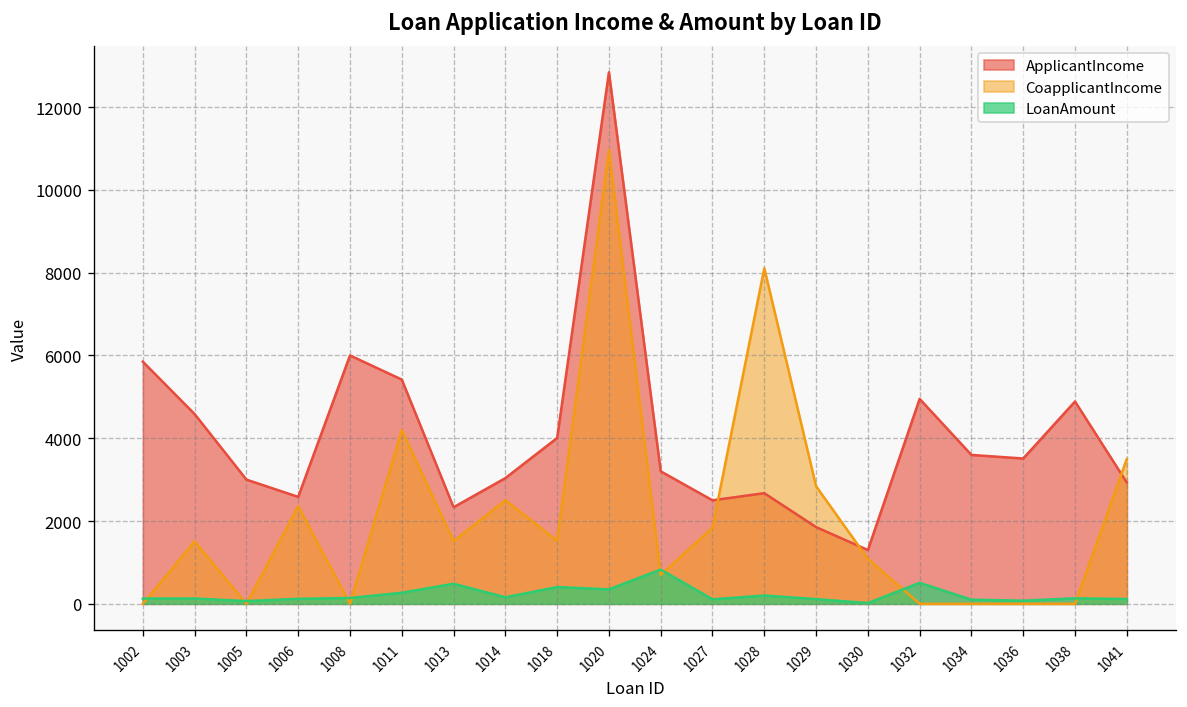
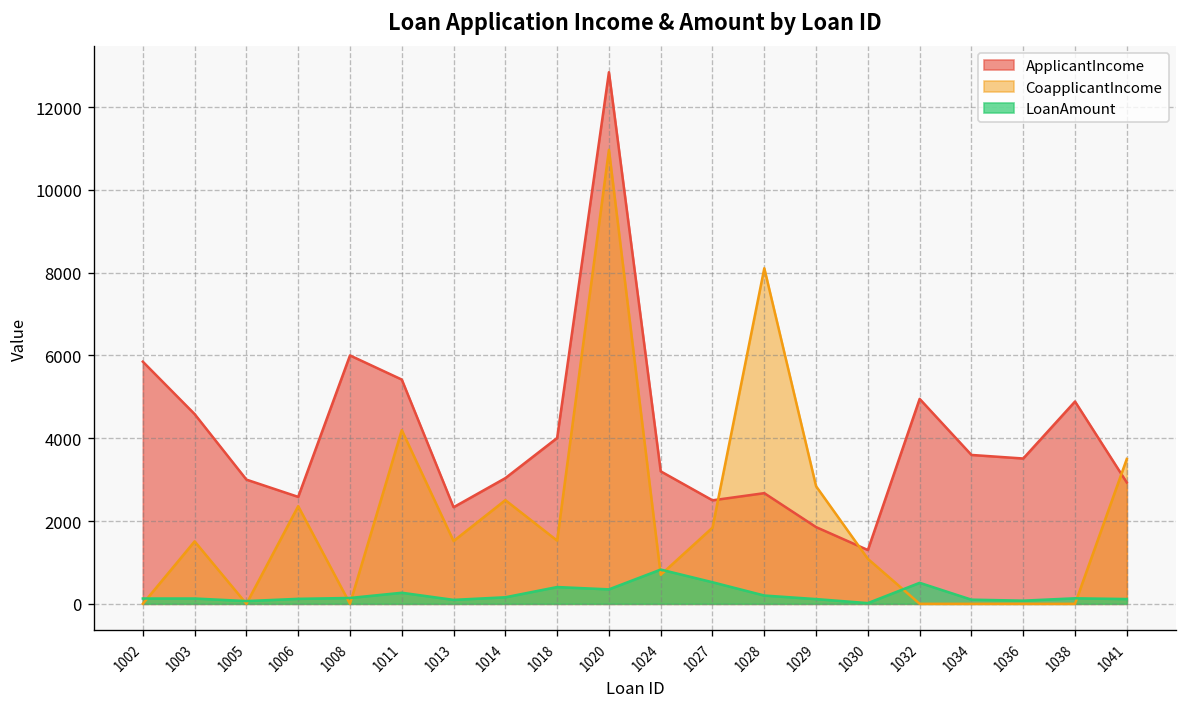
  {
    "ApplicantIncome": {
      "1002": 5800,
      "1003": 4600,
      "1005": 3000,
      "1006": 2600,
      "1008": 6000,
      "1011": 5400,
      "1013": 2300,
      "1014": 3000,
      "1018": 4000,
      "1020": 12800,
      "1024": 3200,
      "1027": 2500,
      "1028": 2700,
      "1029": 1900,
      "1030": 1300,
      "1032": 5000,
      "1034": 3600,
      "1036": 3500,
      "1038": 4900,
      "1041": 2900
    },
    "CoapplicantIncome": {
      "1002": 0,
      "1003": 1500,
      "1006": 2400,
      "1008": 0,
      "1011": 4200,
      "1013": 1500,
      "1014": 2500,
      "1018": 1500,
      "1020": 11000,
      "1024": 700,
      "1027": 1800,
      "1028": 8100,
      "1029": 2800,
      "1030": 1100,
      "1032": 0,
      "1034": 0,
      "1036": 0,
      "1038": 0,
      "1041": 3500
    },
    "LoanAmount": {
      "1002": 100,
      "1003": 100,
      "1006": 100,
      "1008": 100,
      "1011": 300,
-     "1013": 500,
+     "1013": 100,
      "1014": 200,
      "1018": 400,
      "1020": 300,
      "1024": 800,
-     "1027": 100,
+     "1027": 500,
      "1028": 200,
      "1029": 100,
      "1030": 0,
      "1032": 500,
      "1034": 100,
      "1036": 100,
      "1038": 100,
      "1041": 100
    }
  }
